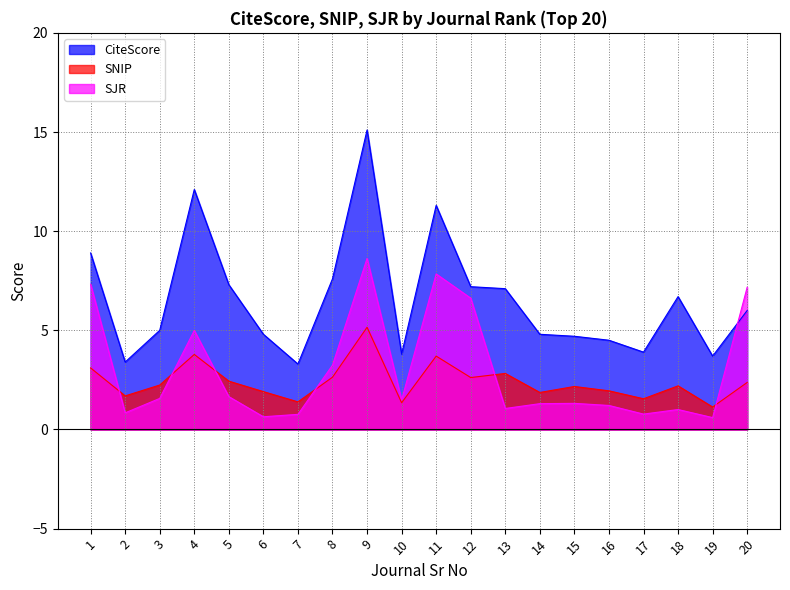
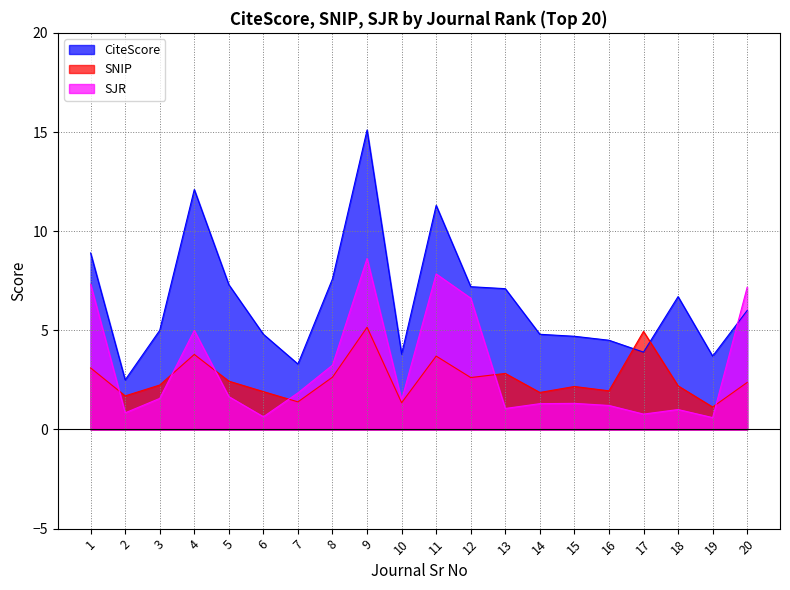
  {
    "CiteScore": {
      "1": 8.9,
-     "2": 3.4,
+     "2": 2.5,
      "3": 5.0,
      "4": 12.1,
      "5": 7.3,
      "6": 4.8,
      "7": 3.3,
      "8": 7.6,
      "9": 15.1,
      "10": 3.8,
      "11": 11.3,
      "12": 7.2,
      "13": 7.1,
      "14": 4.8,
      "15": 4.7,
      "16": 4.5,
      "17": 3.9,
      "18": 6.7,
      "19": 3.7,
      "20": 6.0
    },
    "SNIP": {
      "1": 3.1,
      "2": 1.7,
      "3": 2.2,
      "4": 3.8,
      "5": 2.4,
      "6": 1.9,
      "7": 1.4,
      "8": 2.6,
      "9": 5.2,
      "10": 1.3,
      "11": 3.7,
      "12": 2.6,
      "13": 2.8,
      "14": 1.9,
      "15": 2.2,
      "16": 1.9,
-     "17": 1.5,
+     "17": 4.9,
      "18": 2.2,
      "19": 1.1,
      "20": 2.4
    },
    "SJR": {
      "1": 7.3,
      "2": 0.8,
      "3": 1.6,
      "4": 5.0,
      "5": 1.7,
      "6": 0.6,
-     "7": 0.8,
+     "7": 1.8,
      "8": 3.2,
      "9": 8.6,
      "10": 1.5,
      "11": 7.8,
      "12": 6.6,
      "13": 1.1,
      "14": 1.3,
      "15": 1.3,
      "16": 1.2,
      "17": 0.8,
      "18": 1.0,
      "19": 0.6,
      "20": 7.2
    }
  }
